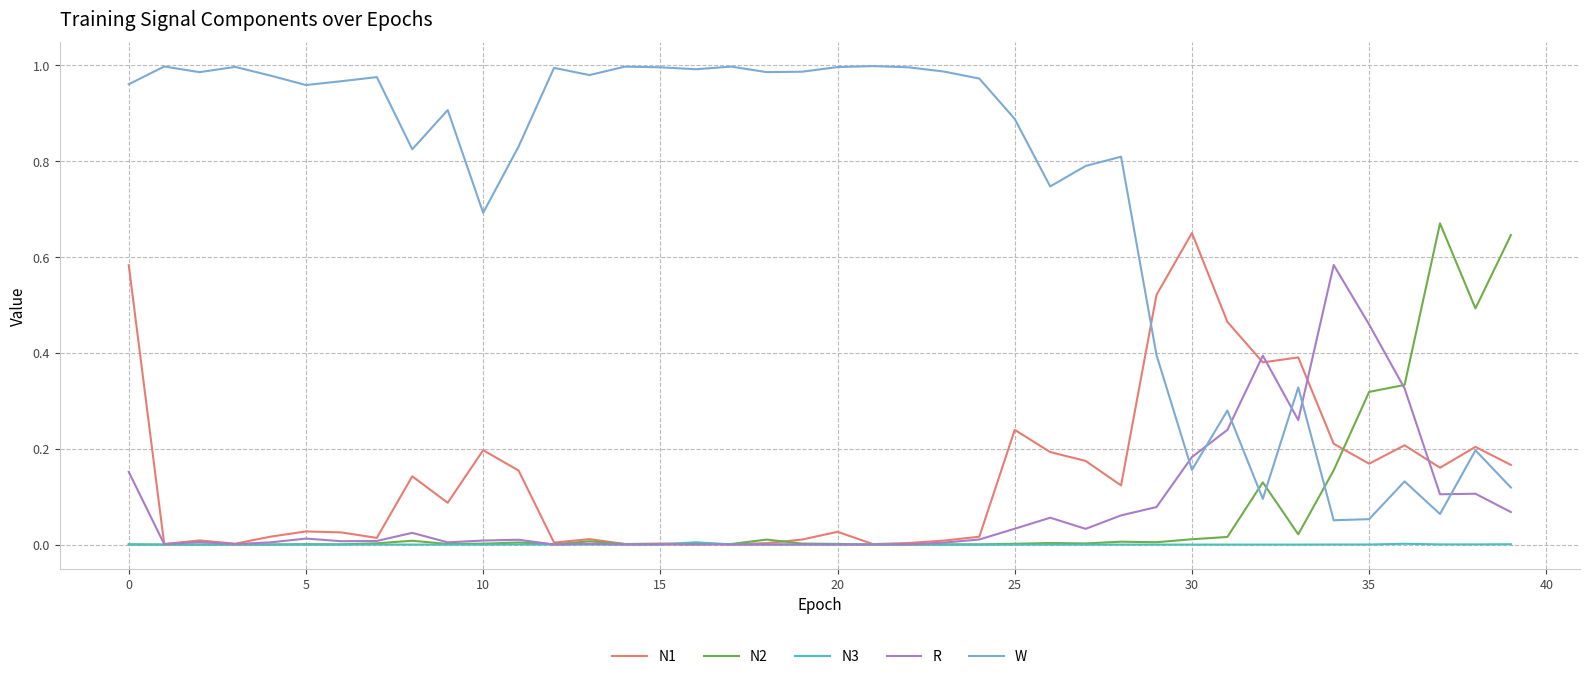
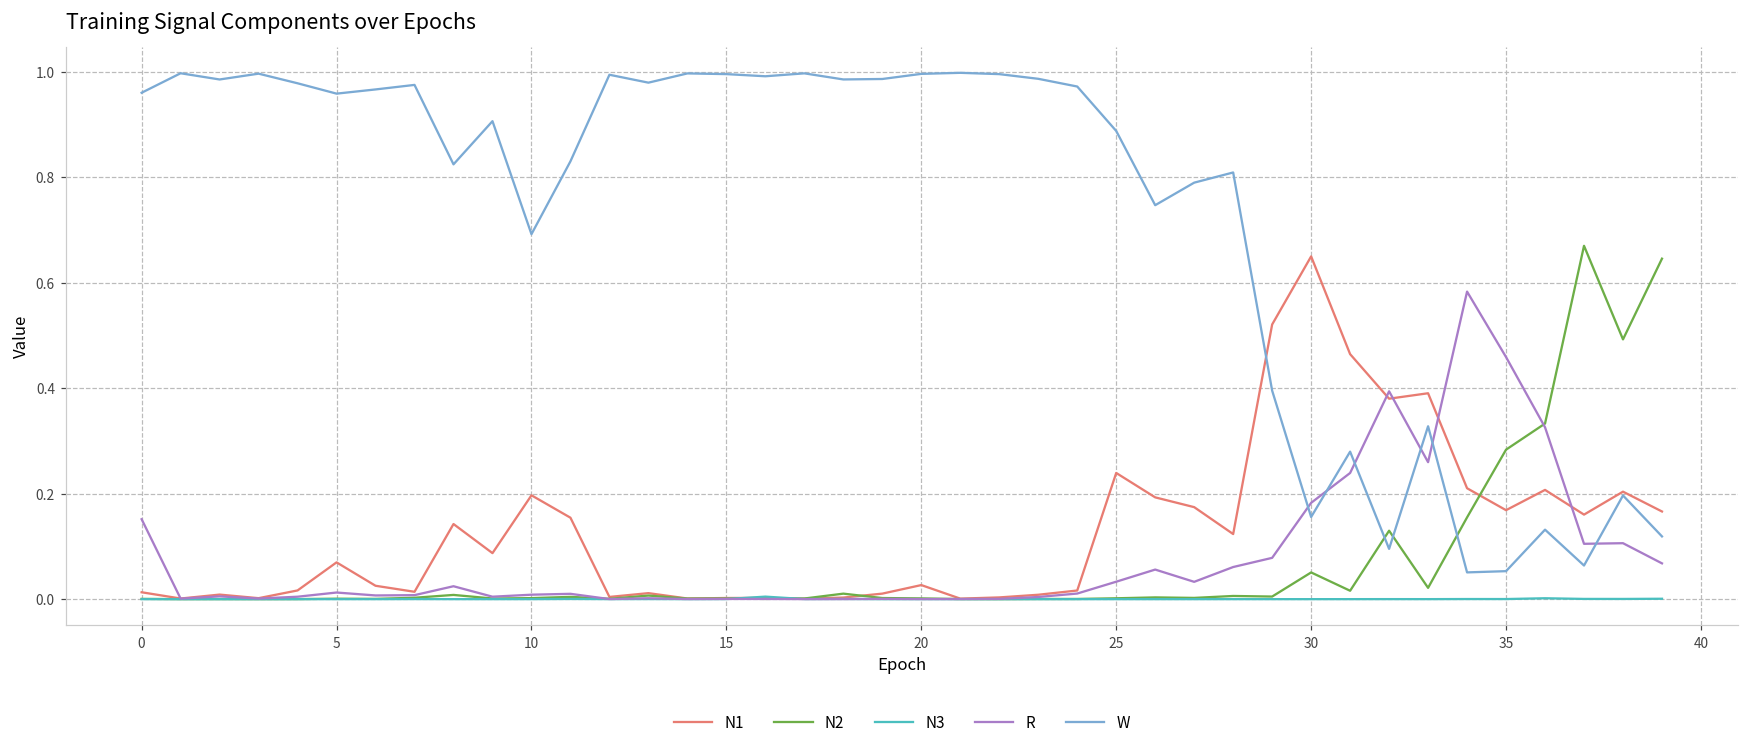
  {
    "N1": {
-     "0": 0.58,
-     "5": 0.03,
+     "0": 0.01,
+     "5": 0.07,
      "10": 0.20,
      "20": 0.03,
      "25": 0.24,
      "30": 0.65,
      "35": 0.17
    },
    "N2": {
-     "30": 0.01,
-     "35": 0.32
+     "30": 0.05,
+     "35": 0.28
    },
    "R": {
      "0": 0.15,
      "5": 0.01,
      "10": 0.01,
      "25": 0.03,
      "30": 0.18,
      "35": 0.46
    }
  }
